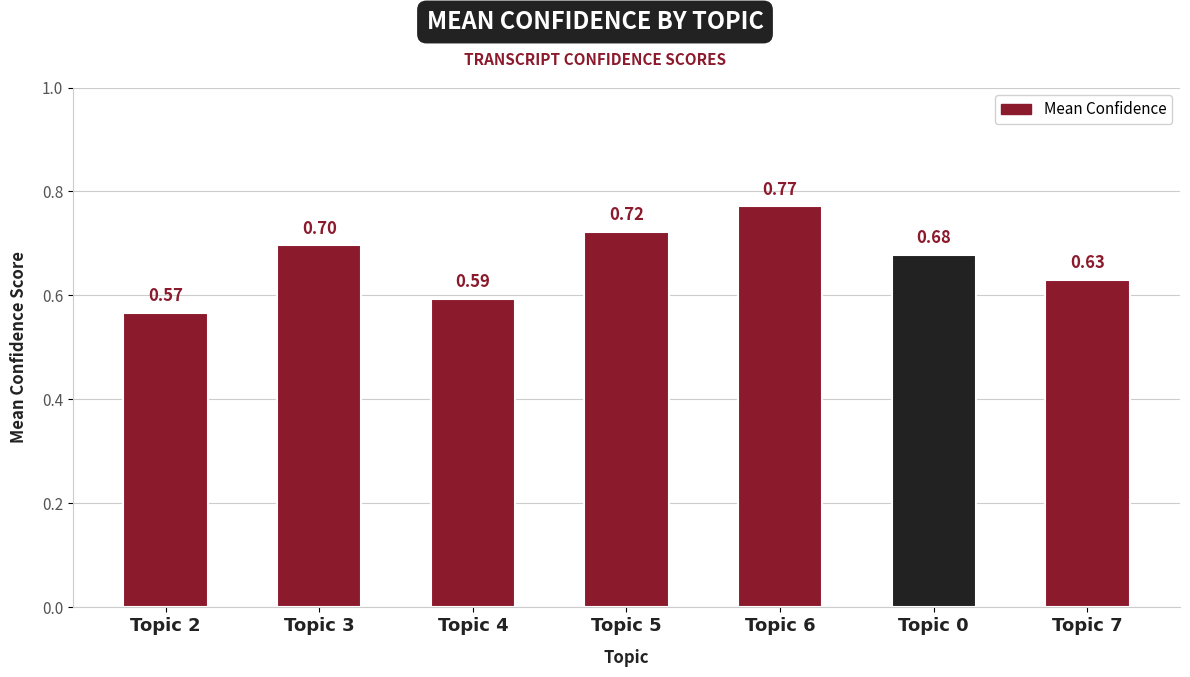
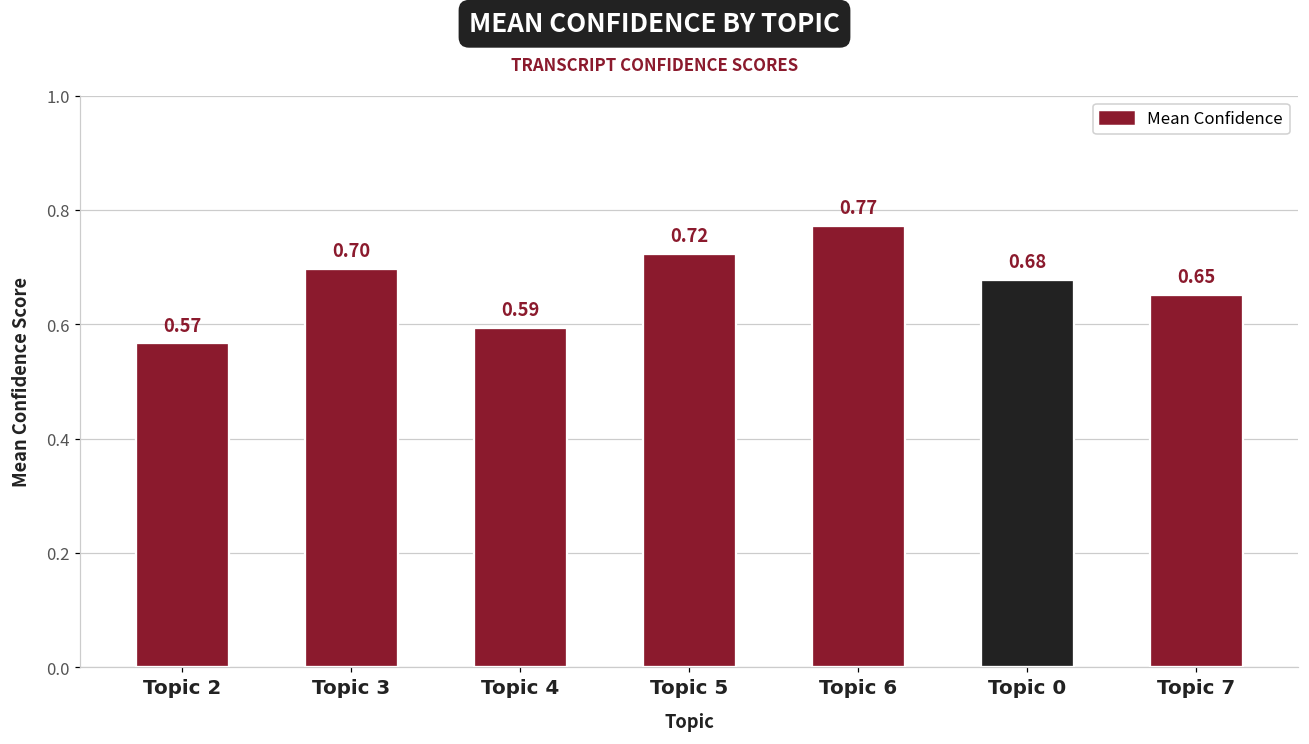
  {
    "Topic 2": 0.57,
    "Topic 3": 0.70,
    "Topic 4": 0.59,
    "Topic 5": 0.72,
    "Topic 6": 0.77,
    "Topic 0": 0.68,
-   "Topic 7": 0.63
+   "Topic 7": 0.65
  }
